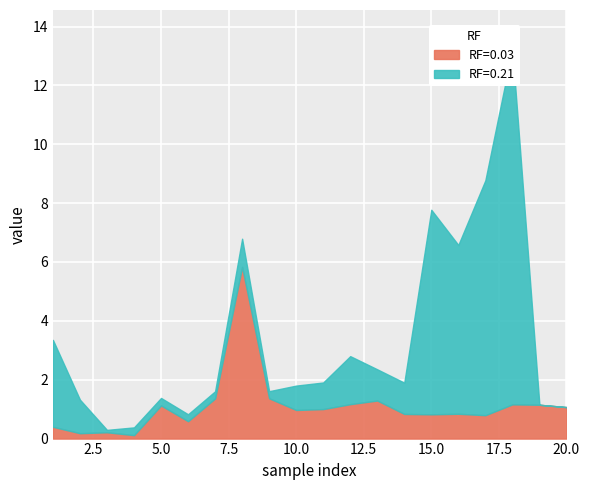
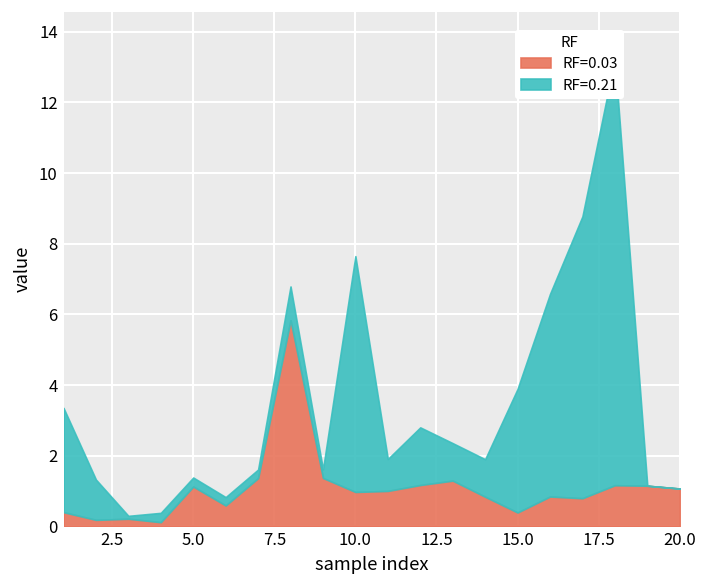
  {
    "RF=0.03": {
      "5.0": 1.1,
      "10.0": 1.0,
-     "15.0": 0.8
+     "15.0": 0.4
    },
    "RF=0.21": {
      "5.0": 0.3,
-     "10.0": 0.8,
-     "15.0": 7.0
+     "10.0": 6.7,
+     "15.0": 3.5
    }
  }
